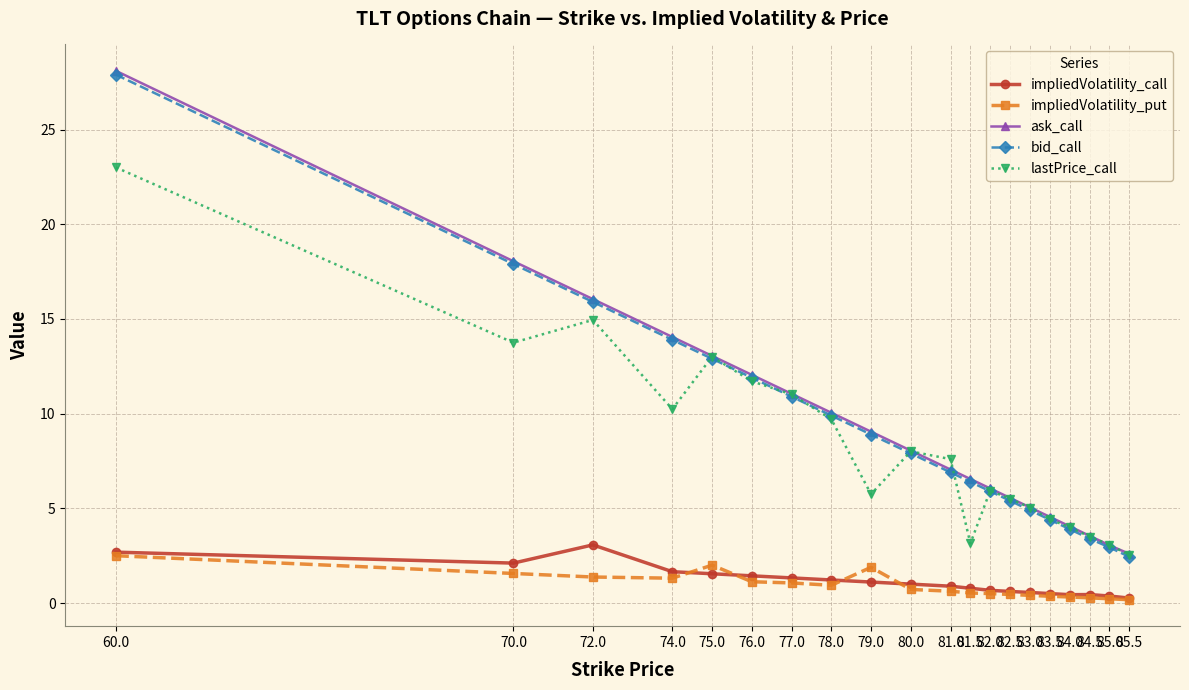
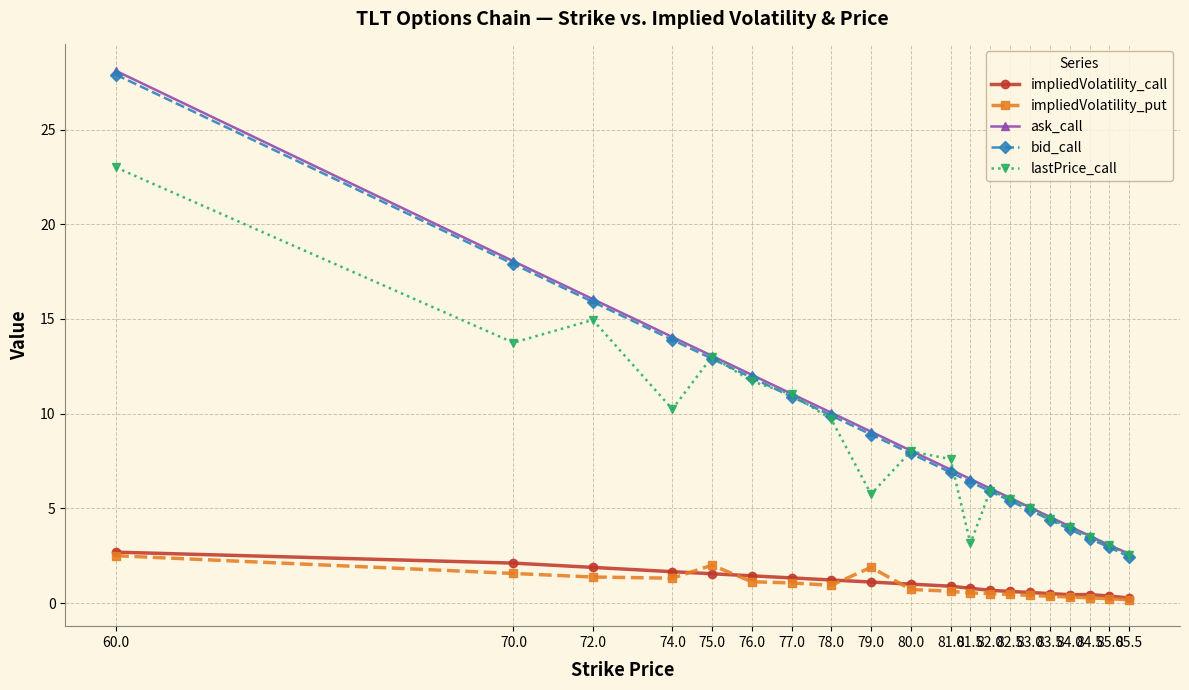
  {
    "impliedVolatility_call": {
      "60.0": 2.7,
      "70.0": 2.1,
-     "72.0": 3.1,
+     "72.0": 1.9,
      "74.0": 1.7,
      "75.0": 1.5,
      "76.0": 1.4,
      "77.0": 1.3,
      "78.0": 1.2,
      "79.0": 1.1,
      "80.0": 1.0
    },
    "impliedVolatility_put": {
      "60.0": 2.5,
      "70.0": 1.6,
      "72.0": 1.4,
      "74.0": 1.3,
      "75.0": 2.0,
      "76.0": 1.1,
      "77.0": 1.1,
      "78.0": 0.9,
      "79.0": 1.9,
      "80.0": 0.7
    },
    "ask_call": {
      "60.0": 28.1,
      "70.0": 18.1,
      "72.0": 16.1,
      "74.0": 14.1,
      "76.0": 12.1,
      "78.0": 10.1,
      "79.0": 9.1
    },
    "bid_call": {
      "60.0": 27.9,
      "70.0": 17.9,
      "72.0": 15.9,
      "74.0": 13.9,
      "76.0": 11.9,
      "78.0": 9.9,
      "79.0": 8.9
    },
    "lastPrice_call": {
      "60.0": 23.0,
      "70.0": 13.8,
      "72.0": 15.0,
      "74.0": 10.2,
      "76.0": 11.7,
      "78.0": 9.7,
      "79.0": 5.8
    }
  }
